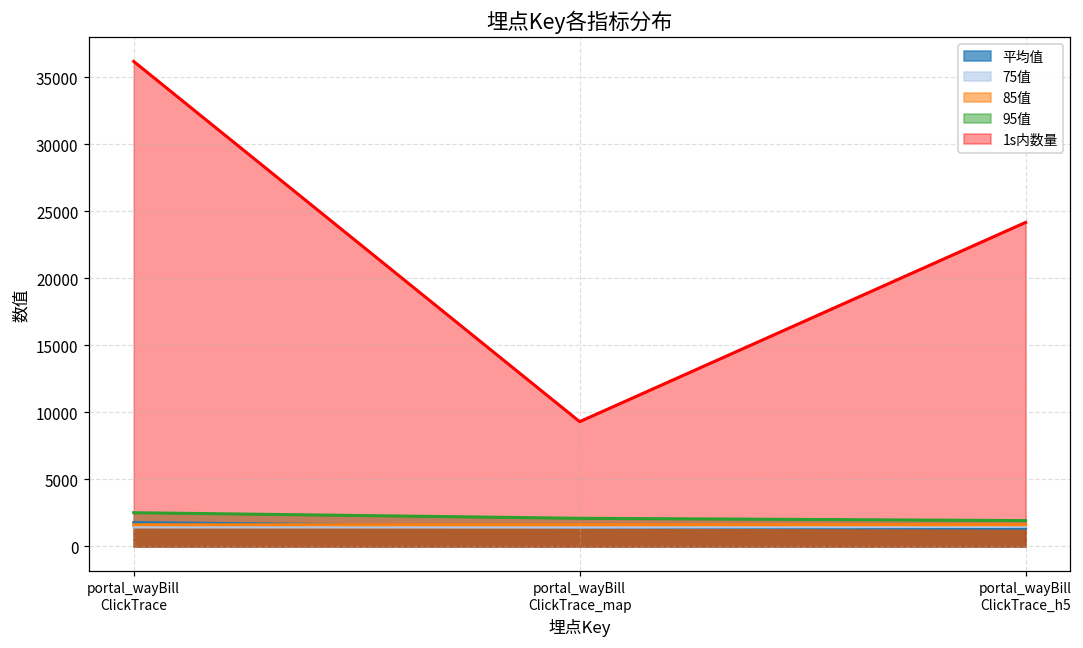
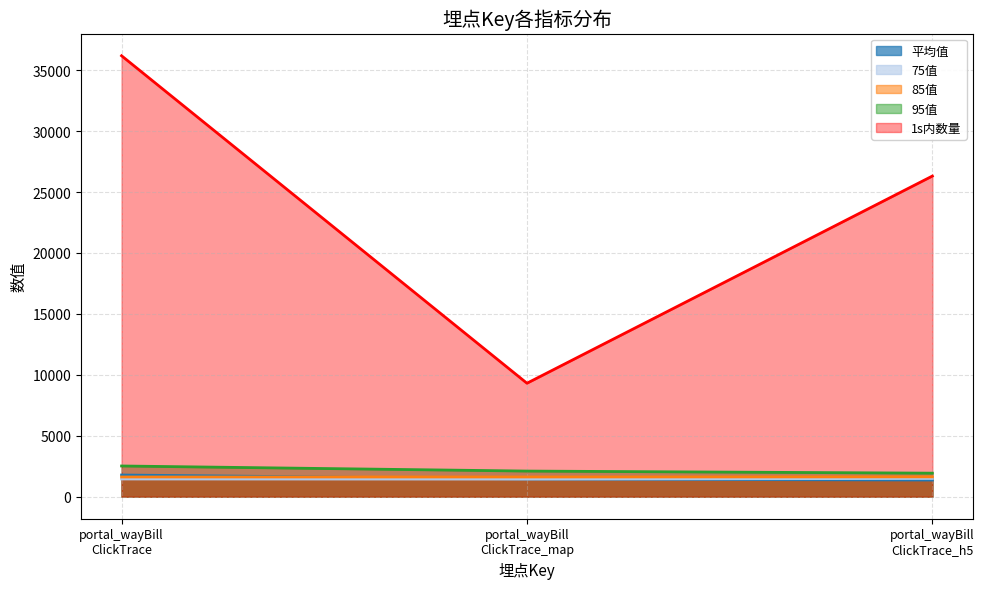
  {
    "95值": {
      "portal_wayBill ClickTrace": 2500,
      "portal_wayBill ClickTrace_map": 2100,
      "portal_wayBill ClickTrace_h5": 1900
    },
    "1s内数量": {
      "portal_wayBill ClickTrace": 36200,
      "portal_wayBill ClickTrace_map": 9300,
-     "portal_wayBill ClickTrace_h5": 24200
+     "portal_wayBill ClickTrace_h5": 26300
    }
  }
